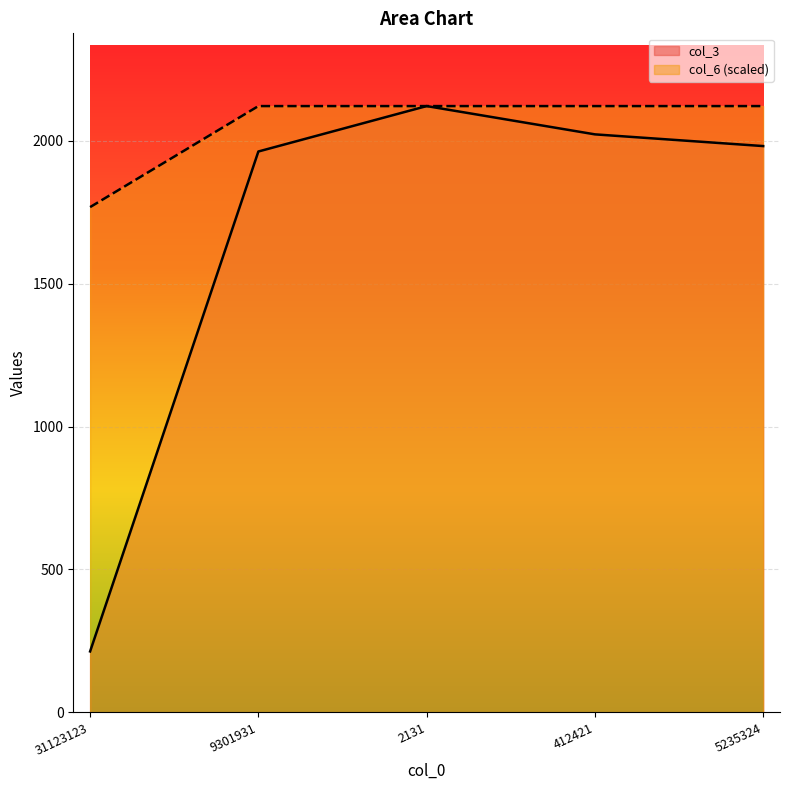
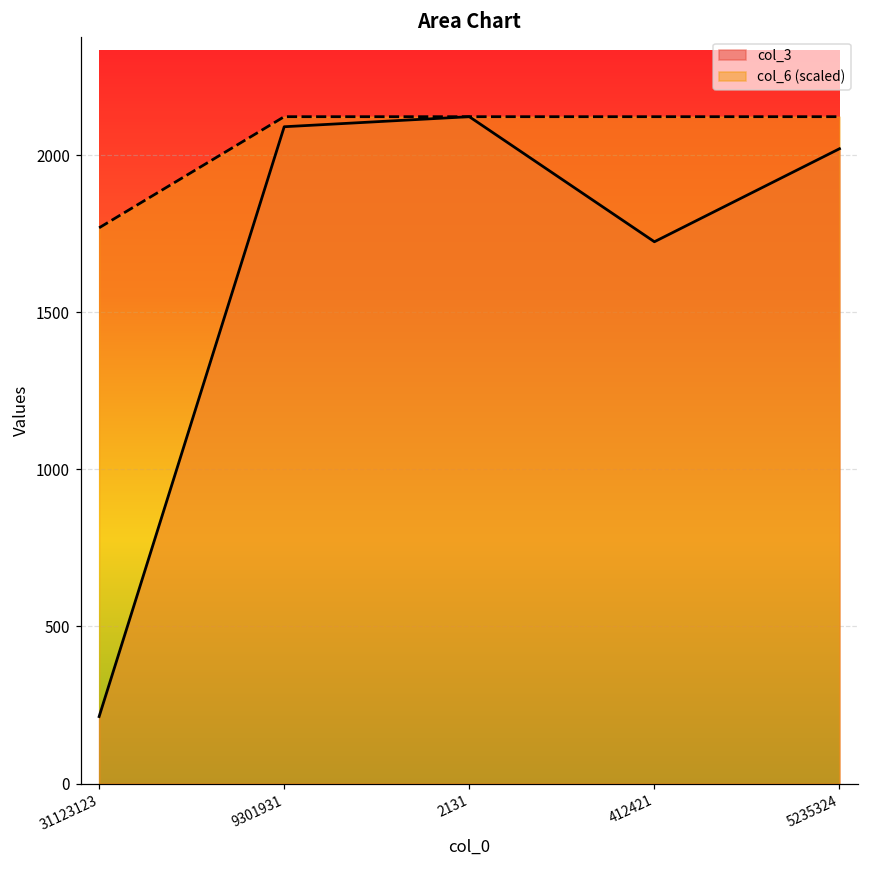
  {
    "col_3": {
      "31123123": 210,
-     "9301931": 1960,
-     "412421": 2020,
-     "5235324": 1980
+     "9301931": 2090,
+     "412421": 1720,
+     "5235324": 2020
    },
    "col_6 (scaled)": {
      "31123123": 1770,
      "9301931": 2120,
      "412421": 2120,
      "5235324": 2120
    }
  }
